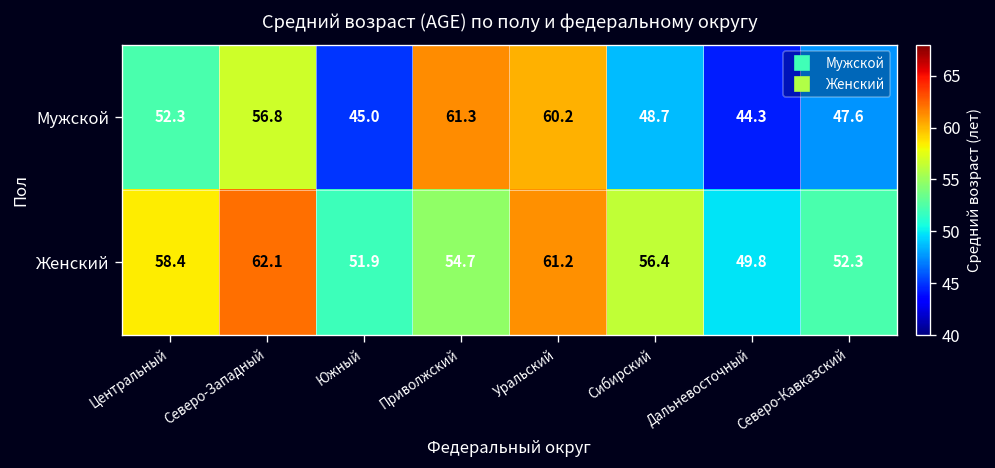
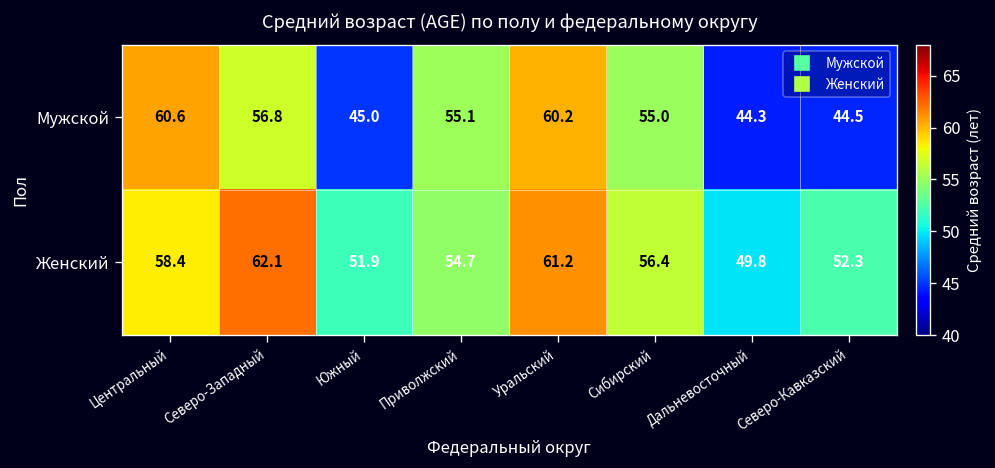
  {
    "Мужской": {
-     "Центральный": 52.3,
+     "Центральный": 60.6,
      "Северо-Западный": 56.8,
      "Южный": 45.0,
-     "Приволжский": 61.3,
+     "Приволжский": 55.1,
      "Уральский": 60.2,
-     "Сибирский": 48.7,
+     "Сибирский": 55.0,
      "Дальневосточный": 44.3,
-     "Северо-Кавказский": 47.6
+     "Северо-Кавказский": 44.5
    },
    "Женский": {
      "Центральный": 58.4,
      "Северо-Западный": 62.1,
      "Южный": 51.9,
      "Приволжский": 54.7,
      "Уральский": 61.2,
      "Сибирский": 56.4,
      "Дальневосточный": 49.8,
      "Северо-Кавказский": 52.3
    }
  }
